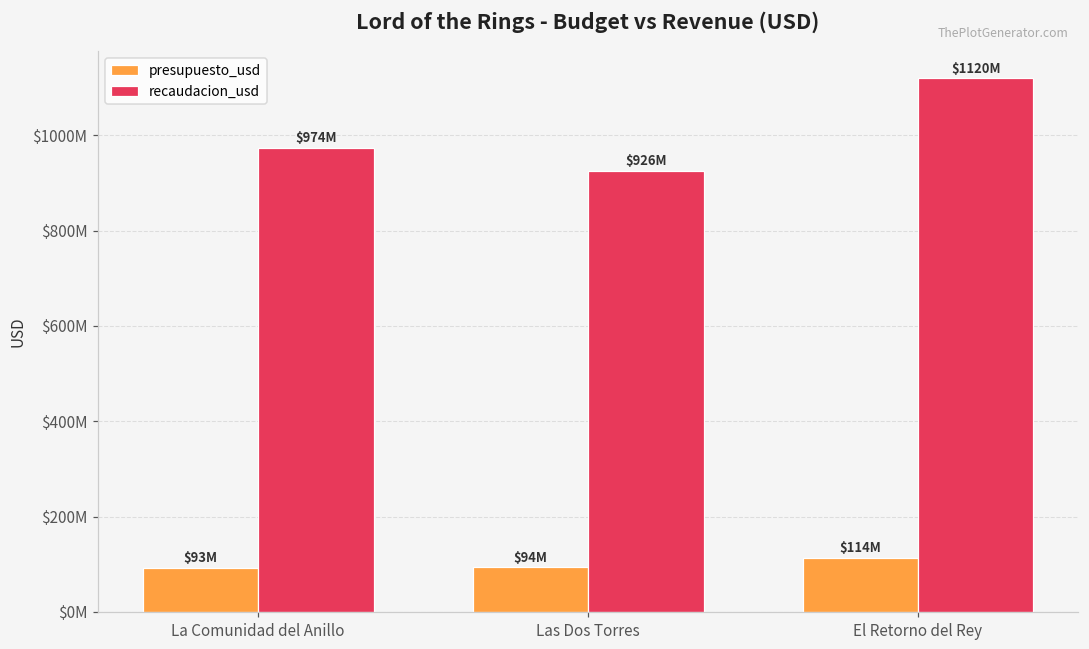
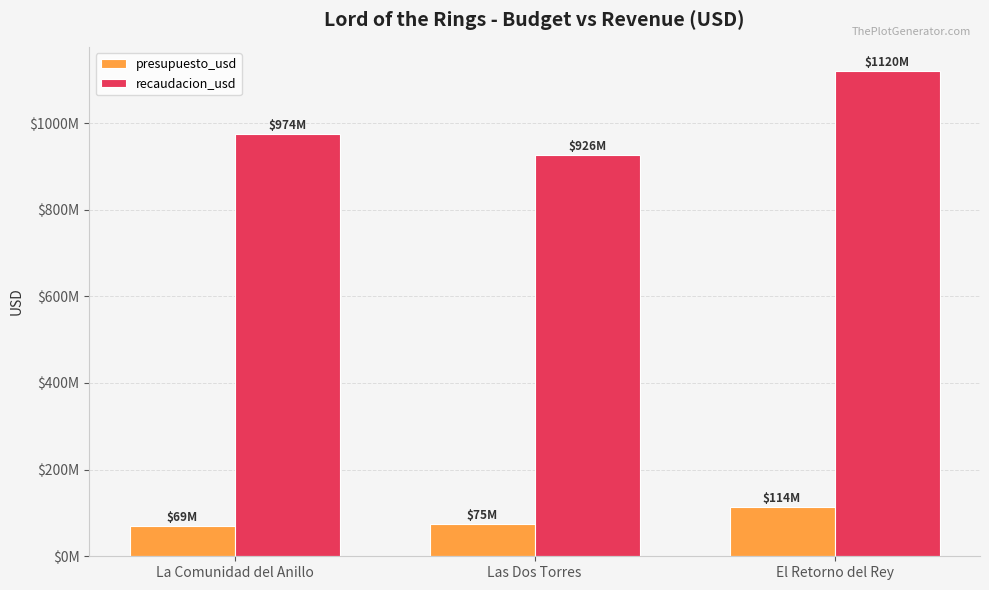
  {
    "presupuesto_usd": {
-     "La Comunidad del Anillo": "$93M",
-     "Las Dos Torres": "$94M",
+     "La Comunidad del Anillo": "$69M",
+     "Las Dos Torres": "$75M",
      "El Retorno del Rey": "$114M"
    },
    "recaudacion_usd": {
      "La Comunidad del Anillo": "$974M",
      "Las Dos Torres": "$926M",
      "El Retorno del Rey": "$1120M"
    }
  }
